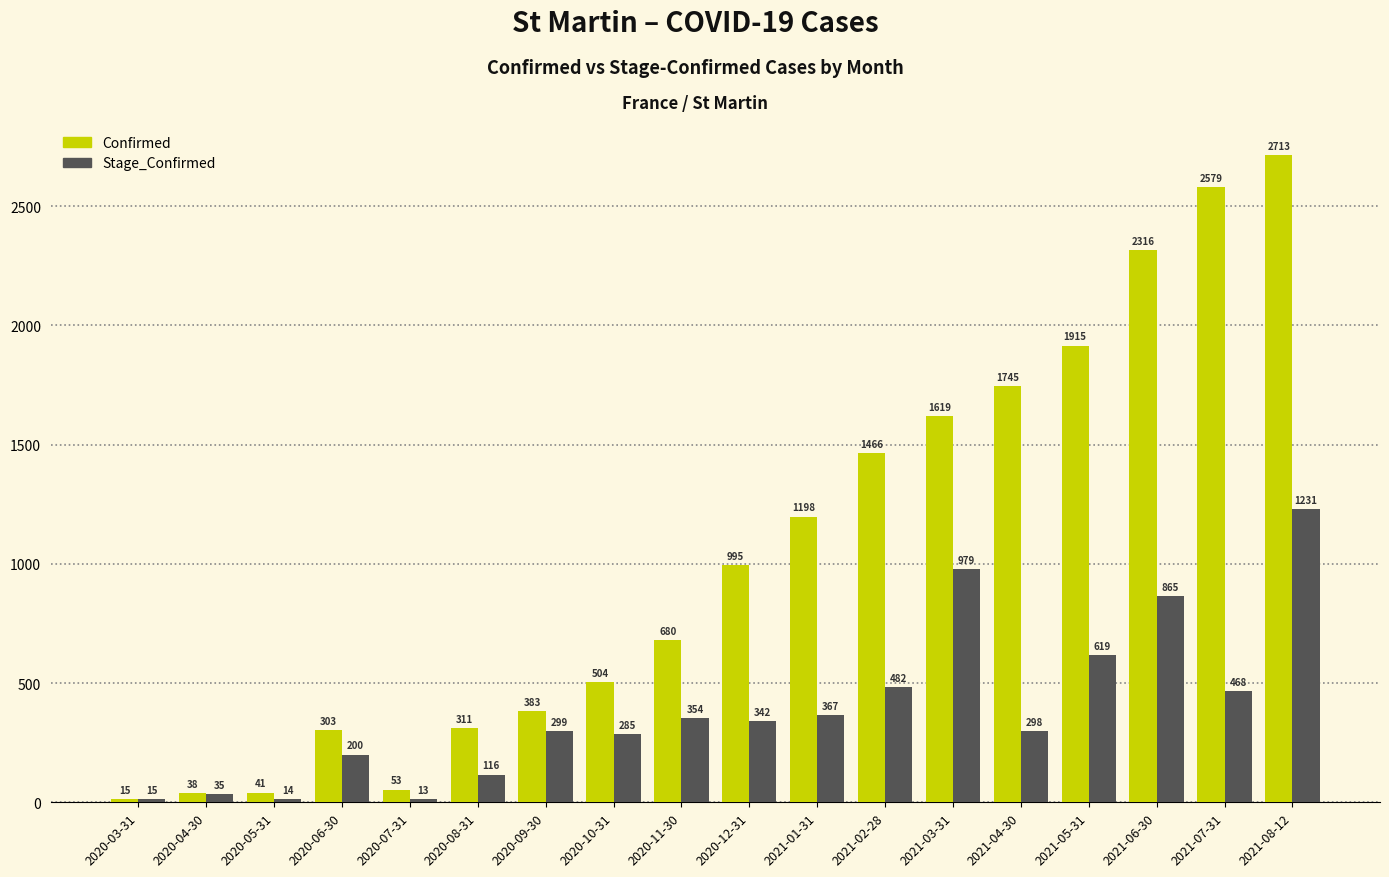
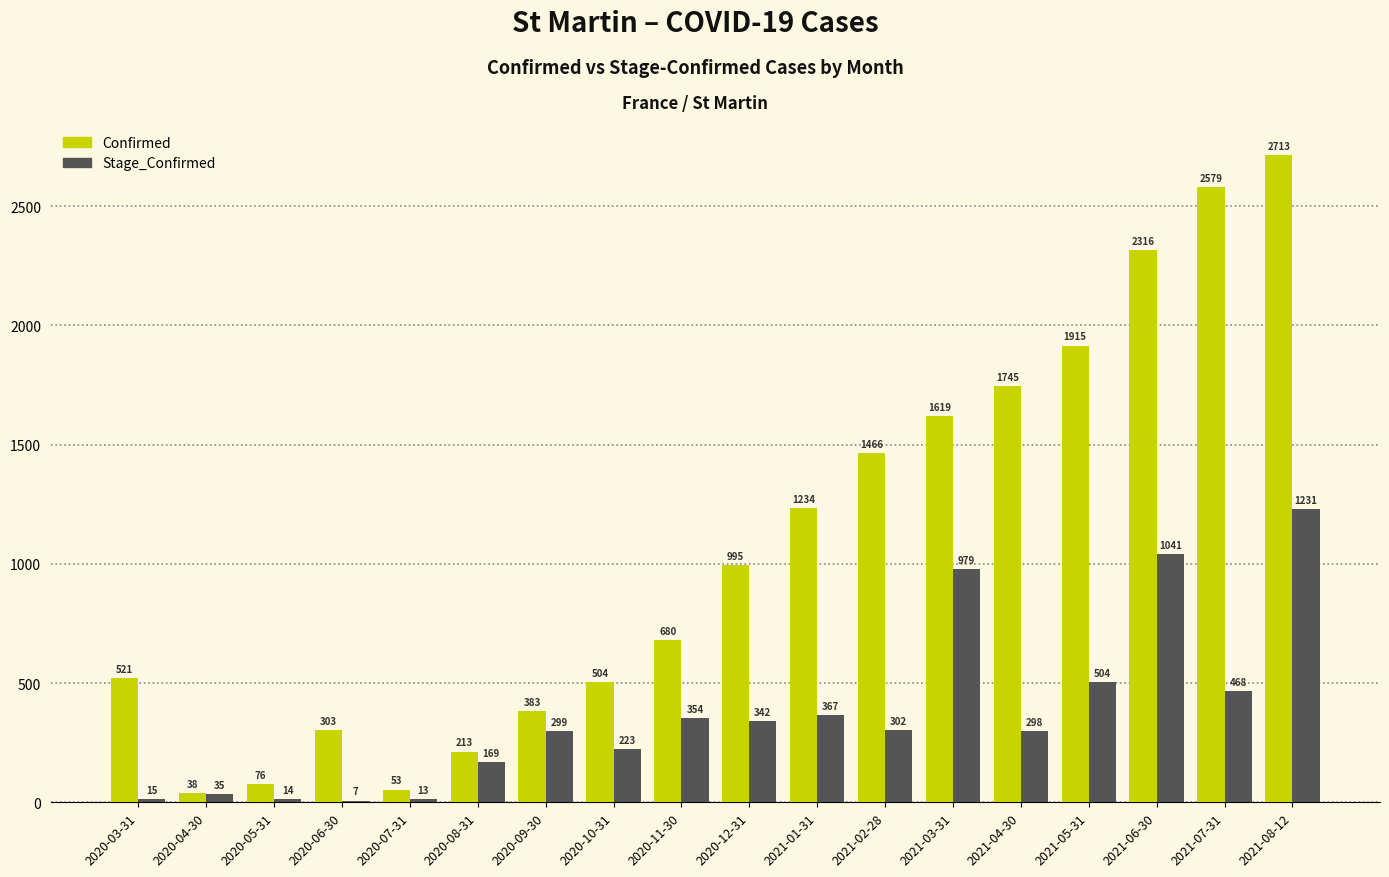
  {
    "Confirmed": {
-     "2020-03-31": 15,
+     "2020-03-31": 521,
      "2020-04-30": 38,
-     "2020-05-31": 41,
+     "2020-05-31": 76,
      "2020-06-30": 303,
      "2020-07-31": 53,
-     "2020-08-31": 311,
+     "2020-08-31": 213,
      "2020-09-30": 383,
      "2020-10-31": 504,
      "2020-11-30": 680,
      "2020-12-31": 995,
-     "2021-01-31": 1198,
+     "2021-01-31": 1234,
      "2021-02-28": 1466,
      "2021-03-31": 1619,
      "2021-04-30": 1745,
      "2021-05-31": 1915,
      "2021-06-30": 2316,
      "2021-07-31": 2579,
      "2021-08-12": 2713
    },
    "Stage_Confirmed": {
      "2020-03-31": 15,
      "2020-04-30": 35,
      "2020-05-31": 14,
-     "2020-06-30": 200,
+     "2020-06-30": 7,
      "2020-07-31": 13,
-     "2020-08-31": 116,
+     "2020-08-31": 169,
      "2020-09-30": 299,
-     "2020-10-31": 285,
+     "2020-10-31": 223,
      "2020-11-30": 354,
      "2020-12-31": 342,
      "2021-01-31": 367,
-     "2021-02-28": 482,
+     "2021-02-28": 302,
      "2021-03-31": 979,
      "2021-04-30": 298,
-     "2021-05-31": 619,
-     "2021-06-30": 865,
+     "2021-05-31": 504,
+     "2021-06-30": 1041,
      "2021-07-31": 468,
      "2021-08-12": 1231
    }
  }
